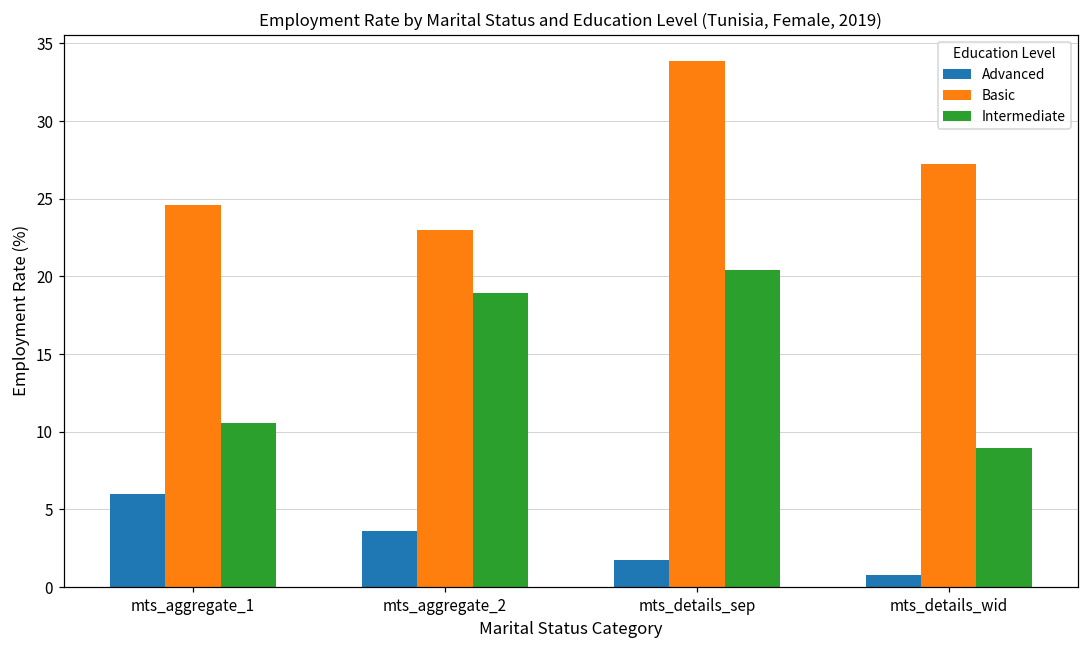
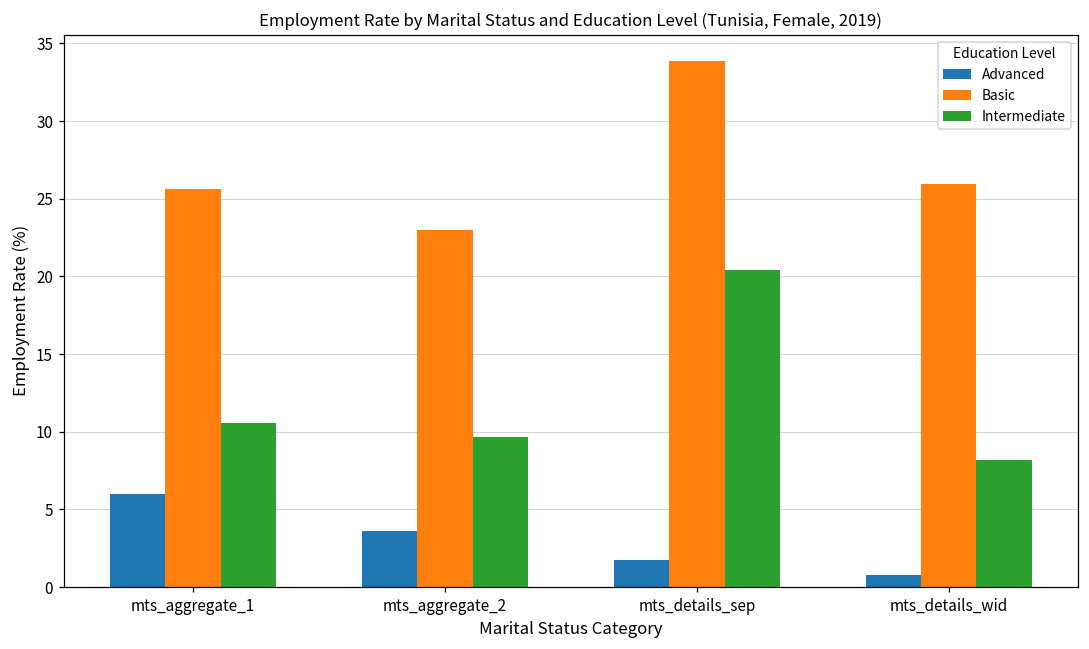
  {
    "Advanced": {
      "mts_aggregate_1": 6.0,
      "mts_aggregate_2": 3.6,
      "mts_details_sep": 1.7,
      "mts_details_wid": 0.8
    },
    "Basic": {
-     "mts_aggregate_1": 24.6,
+     "mts_aggregate_1": 25.6,
      "mts_aggregate_2": 23.0,
      "mts_details_sep": 33.9,
-     "mts_details_wid": 27.2
+     "mts_details_wid": 26.0
    },
    "Intermediate": {
      "mts_aggregate_1": 10.6,
-     "mts_aggregate_2": 18.9,
+     "mts_aggregate_2": 9.7,
      "mts_details_sep": 20.4,
-     "mts_details_wid": 8.9
+     "mts_details_wid": 8.2
    }
  }
